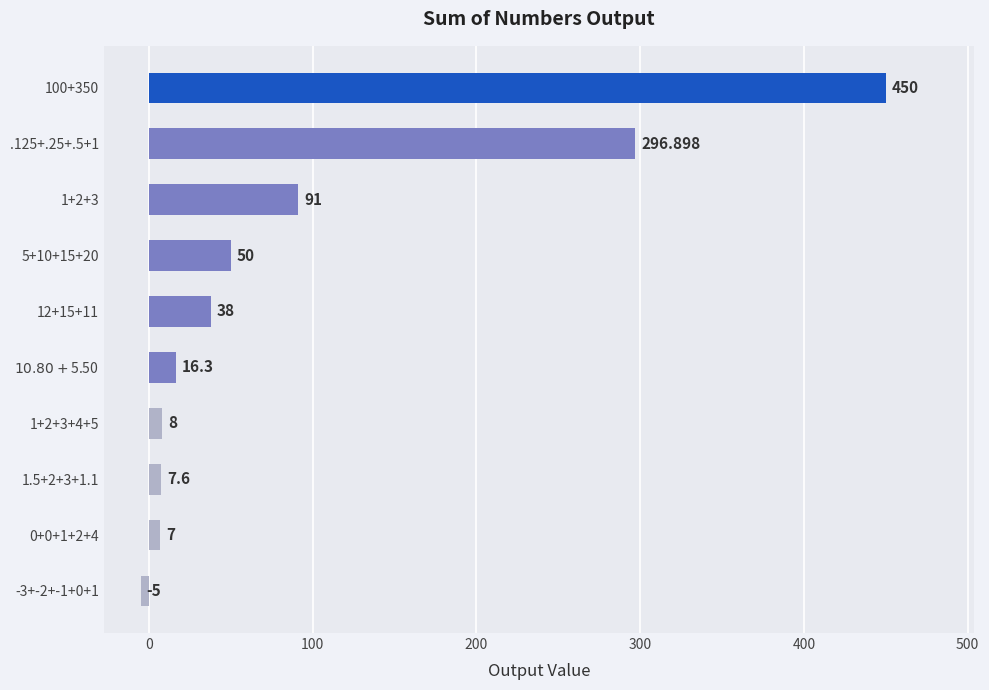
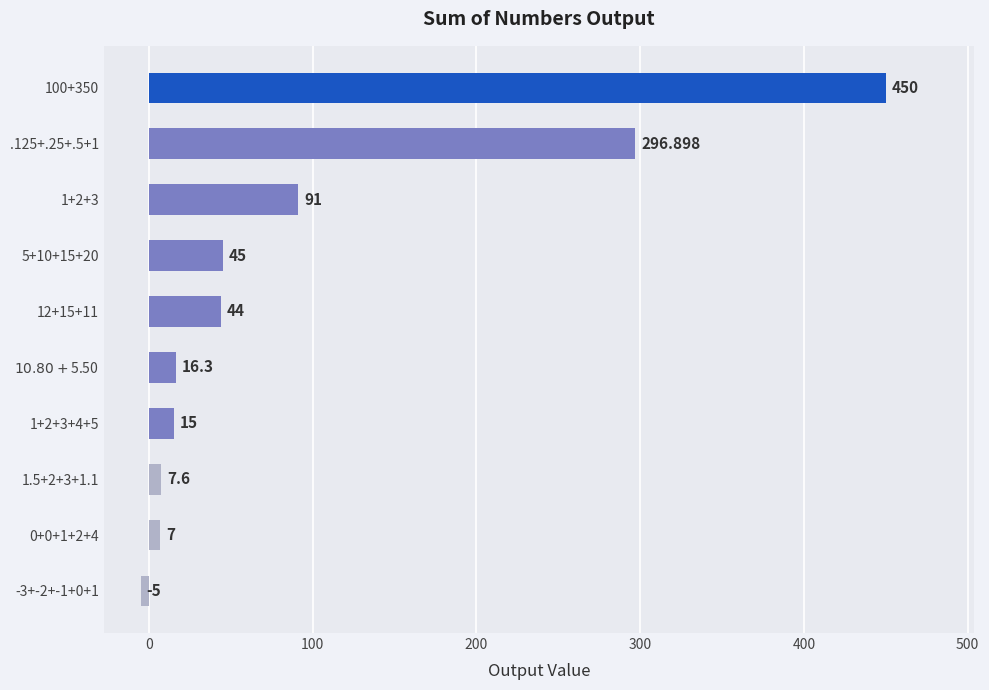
  {
    "100+350": 450,
    ".125+.25+.5+1": 296.898,
    "1+2+3": 91,
-   "5+10+15+20": 50,
-   "12+15+11": 38,
-   "1+2+3+4+5": 8,
+   "5+10+15+20": 45,
+   "12+15+11": 44,
+   "1+2+3+4+5": 15,
    "1.5+2+3+1.1": 7.6,
    "0+0+1+2+4": 7
  }
